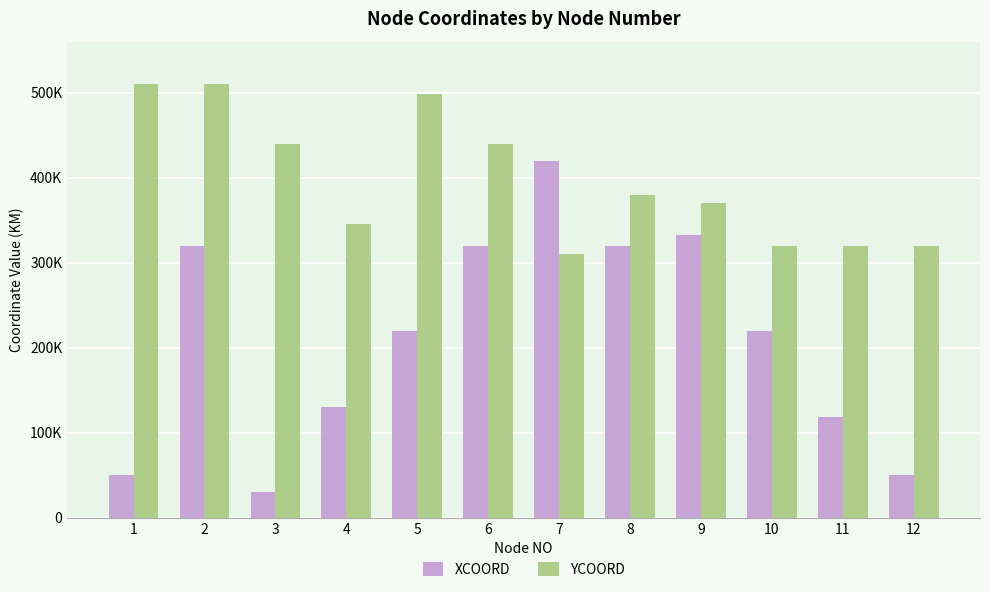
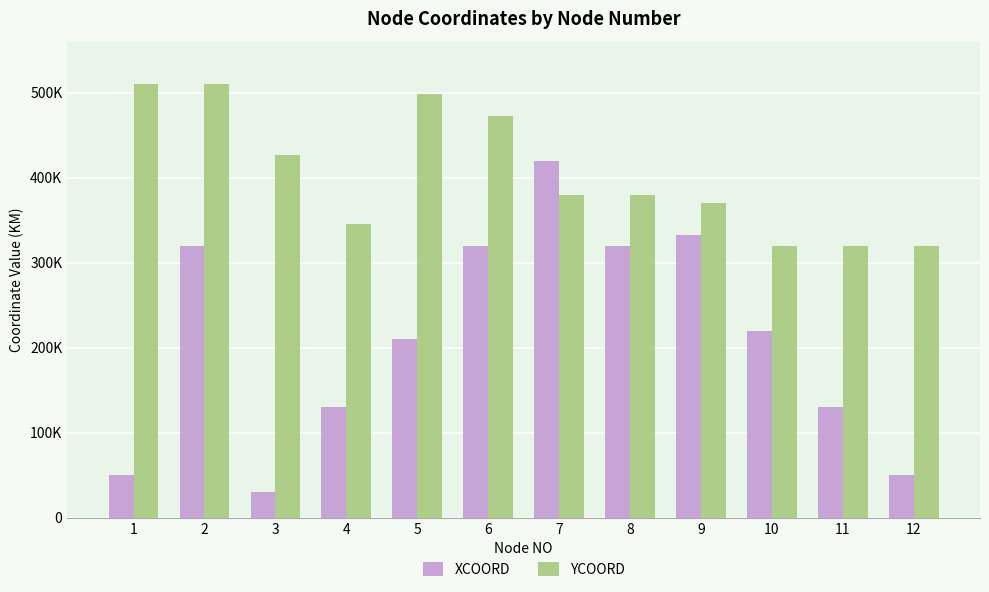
  {
    "XCOORD": {
      "1": 50000,
      "2": 320000,
      "3": 30000,
      "4": 130000,
-     "5": 220000,
+     "5": 210000,
      "6": 320000,
      "7": 420000,
      "8": 320000,
      "9": 330000,
      "10": 220000,
-     "11": 120000,
+     "11": 130000,
      "12": 50000
    },
    "YCOORD": {
      "1": 510000,
      "2": 510000,
-     "3": 440000,
+     "3": 430000,
      "4": 350000,
      "5": 500000,
-     "6": 440000,
-     "7": 310000,
+     "6": 470000,
+     "7": 380000,
      "8": 380000,
      "9": 370000,
      "10": 320000,
      "11": 320000,
      "12": 320000
    }
  }
